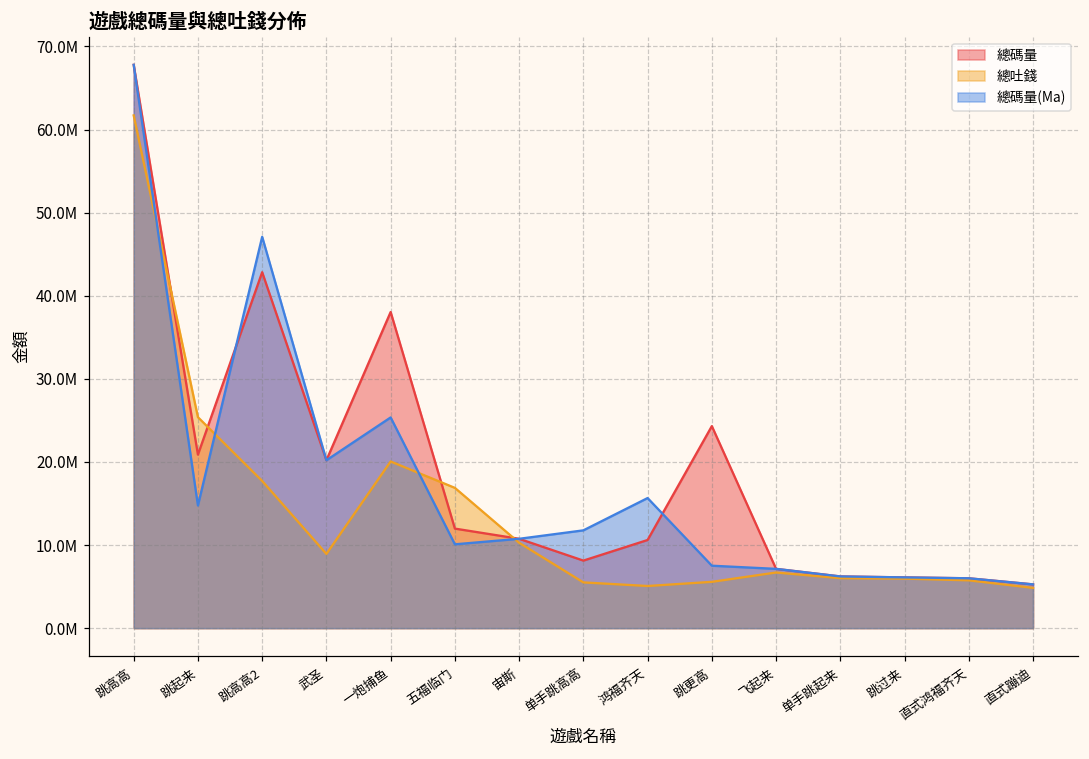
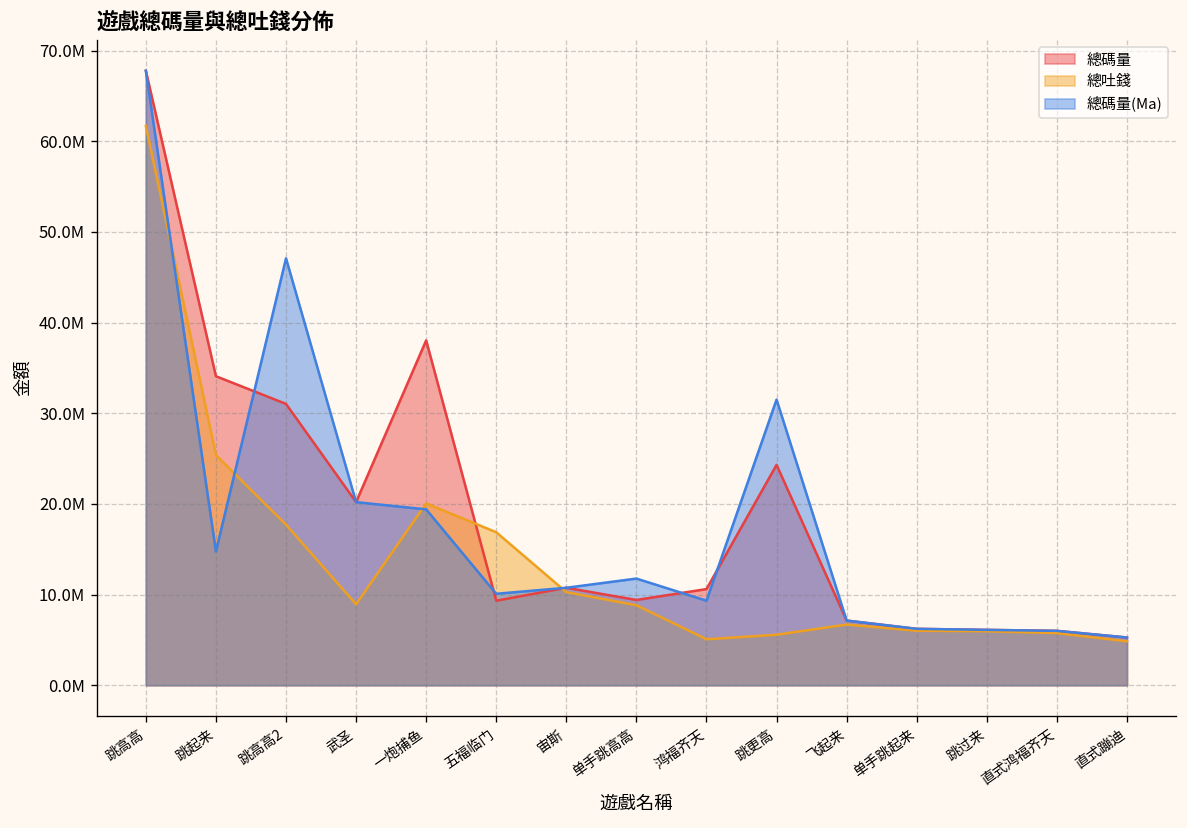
  {
    "總碼量": {
-     "跳起来": 21000000,
-     "跳高高2": 43000000,
+     "跳起来": 34000000,
+     "跳高高2": 31000000,
      "一炮捕鱼": 38000000,
-     "五福临门": 12000000,
-     "单手跳高高": 8000000,
+     "五福临门": 9000000,
+     "单手跳高高": 9000000,
      "鸿福齐天": 11000000,
      "跳更高": 24000000
    },
    "總吐錢": {
      "跳高高": 62000000,
      "跳起来": 25000000,
      "跳高高2": 18000000,
      "武圣": 9000000,
      "一炮捕鱼": 20000000,
      "五福临门": 17000000,
      "宙斯": 10000000,
-     "单手跳高高": 6000000,
+     "单手跳高高": 9000000,
      "鸿福齐天": 5000000,
      "跳更高": 6000000,
      "飞起来": 7000000,
      "直式蹦迪": 5000000
    },
    "總碼量(Ma)": {
      "跳起来": 15000000,
      "跳高高2": 47000000,
-     "一炮捕鱼": 25000000,
+     "一炮捕鱼": 19000000,
      "五福临门": 10000000,
      "单手跳高高": 12000000,
-     "鸿福齐天": 16000000,
-     "跳更高": 8000000
+     "鸿福齐天": 9000000,
+     "跳更高": 32000000
    }
  }
